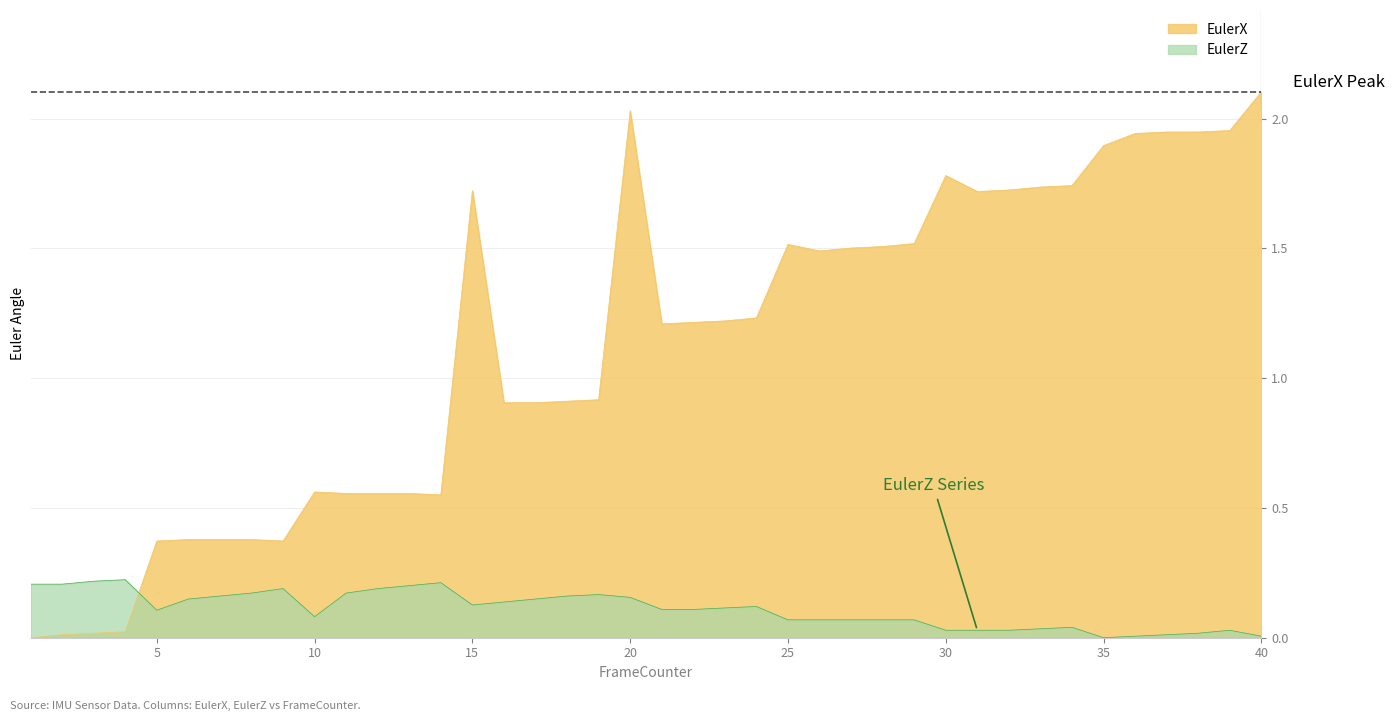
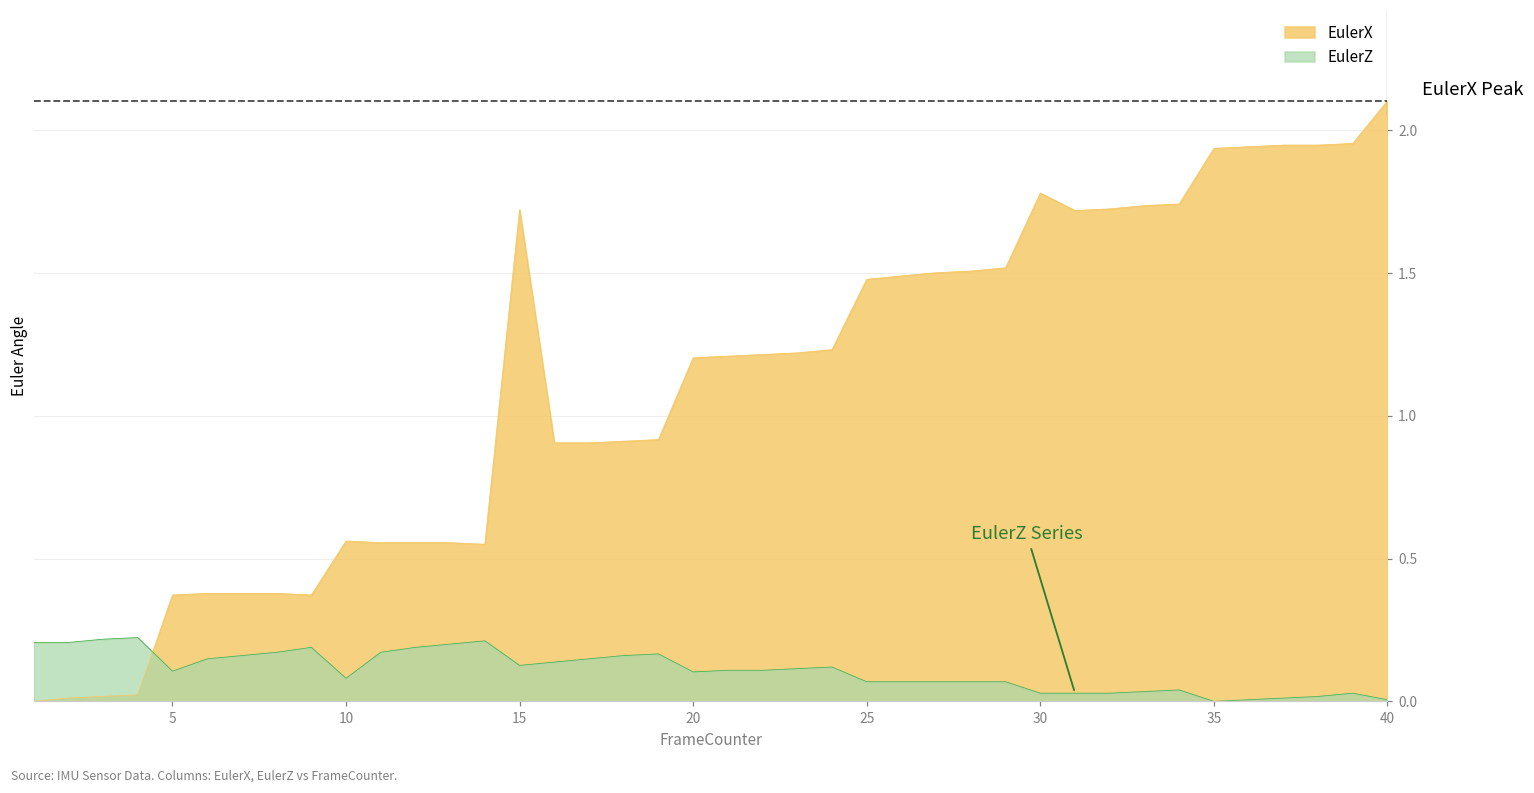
  {
    "EulerX": {
      "5": 0.37,
      "10": 0.56,
      "15": 1.72,
-     "20": 2.03,
-     "25": 1.52,
+     "20": 1.20,
+     "25": 1.48,
      "30": 1.78,
-     "35": 1.90,
+     "35": 1.94,
      "40": 2.10
    },
    "EulerZ": {
      "5": 0.11,
      "10": 0.08,
      "15": 0.13,
-     "20": 0.16,
+     "20": 0.10,
      "25": 0.07,
      "30": 0.03,
      "35": 0.00,
      "40": 0.01
    }
  }
